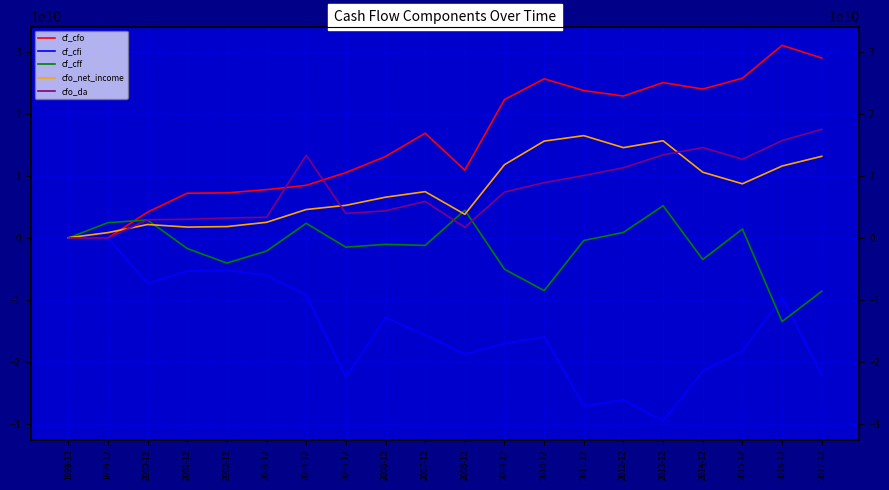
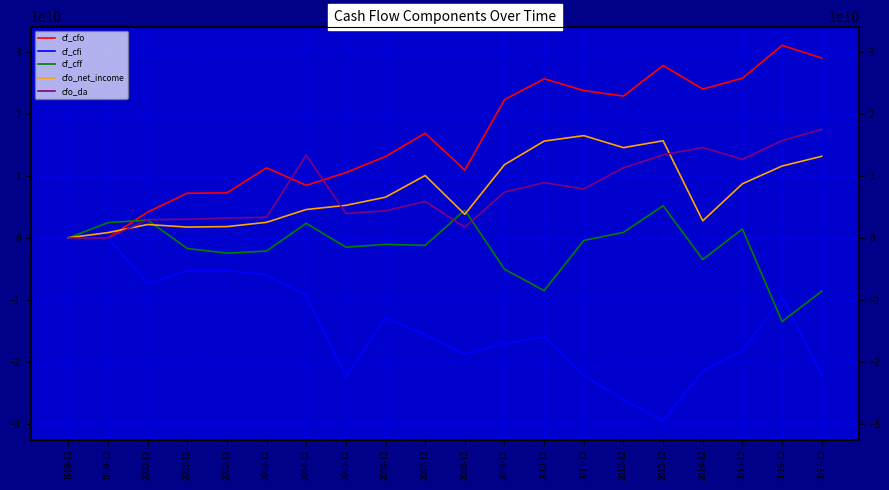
  {
    "cf_cfo": {
      "2000-12": 4000000000,
      "2001-12": 7000000000,
      "2002-12": 7000000000,
-     "2003-12": 8000000000,
+     "2003-12": 11000000000,
      "2004-12": 8000000000,
      "2005-12": 11000000000,
      "2006-12": 13000000000,
      "2007-12": 17000000000,
      "2008-12": 11000000000,
      "2009-12": 22000000000,
      "2010-12": 26000000000,
      "2011-12": 24000000000,
      "2012-12": 23000000000,
-     "2013-12": 25000000000,
+     "2013-12": 28000000000,
      "2014-12": 24000000000,
      "2015-12": 26000000000,
      "2016-12": 31000000000,
      "2017-12": 29000000000
    },
    "cf_cfi": {
      "2000-12": -7000000000,
      "2001-12": -5000000000,
      "2002-12": -5000000000,
      "2003-12": -6000000000,
      "2004-12": -9000000000,
      "2005-12": -22000000000,
      "2006-12": -13000000000,
      "2007-12": -16000000000,
      "2008-12": -19000000000,
      "2009-12": -17000000000,
      "2010-12": -16000000000,
-     "2011-12": -27000000000,
+     "2011-12": -22000000000,
      "2012-12": -26000000000,
      "2013-12": -29000000000,
      "2014-12": -21000000000,
      "2015-12": -18000000000,
      "2016-12": -10000000000,
      "2017-12": -22000000000
    },
    "cf_cff": {
      "1999-12": 2000000000,
      "2001-12": -2000000000,
-     "2002-12": -4000000000,
+     "2002-12": -2000000000,
      "2003-12": -2000000000,
      "2004-12": 2000000000,
      "2005-12": -1000000000,
      "2006-12": -1000000000,
      "2007-12": -1000000000,
      "2008-12": 4000000000,
      "2009-12": -5000000000,
      "2010-12": -8000000000,
      "2011-12": 0,
      "2012-12": 1000000000,
      "2013-12": 5000000000,
      "2014-12": -3000000000,
      "2015-12": 1000000000,
      "2016-12": -13000000000,
      "2017-12": -9000000000
    },
    "cfo_net_income": {
      "1999-12": 1000000000,
      "2000-12": 2000000000,
      "2001-12": 2000000000,
      "2002-12": 2000000000,
      "2003-12": 3000000000,
      "2004-12": 5000000000,
      "2005-12": 5000000000,
      "2006-12": 7000000000,
-     "2007-12": 7000000000,
+     "2007-12": 10000000000,
      "2008-12": 4000000000,
      "2009-12": 12000000000,
      "2010-12": 16000000000,
      "2011-12": 16000000000,
      "2012-12": 15000000000,
      "2013-12": 16000000000,
-     "2014-12": 11000000000,
+     "2014-12": 3000000000,
      "2015-12": 9000000000,
      "2016-12": 12000000000,
      "2017-12": 13000000000
    },
    "cfo_da": {
      "2001-12": 3000000000,
      "2002-12": 3000000000,
      "2003-12": 3000000000,
      "2004-12": 13000000000,
      "2005-12": 4000000000,
      "2006-12": 4000000000,
      "2007-12": 6000000000,
      "2008-12": 2000000000,
      "2009-12": 7000000000,
      "2010-12": 9000000000,
-     "2011-12": 10000000000,
+     "2011-12": 8000000000,
      "2012-12": 11000000000,
      "2013-12": 13000000000,
      "2014-12": 15000000000,
      "2015-12": 13000000000,
      "2016-12": 16000000000,
      "2017-12": 17000000000
    }
  }
